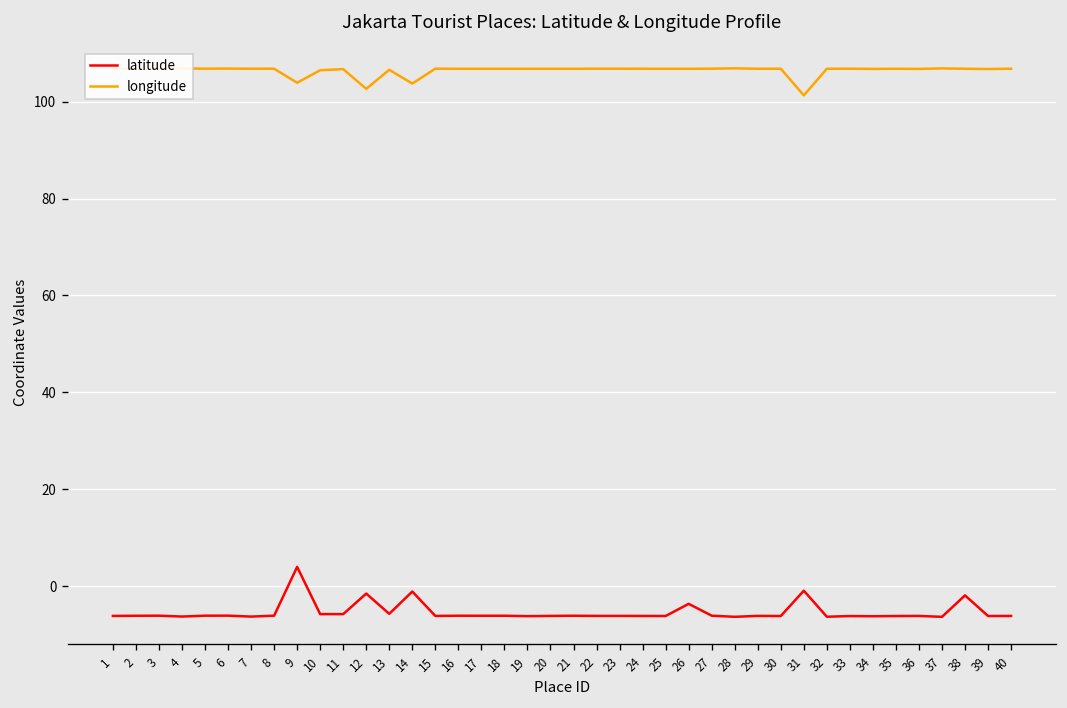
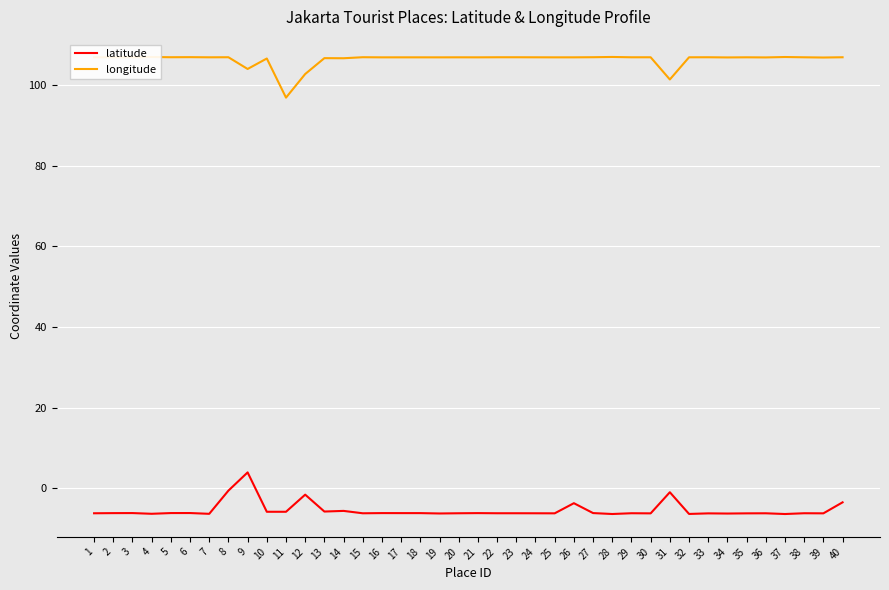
  {
    "latitude": {
      "1": -6,
      "2": -6,
      "3": -6,
      "4": -6,
      "5": -6,
      "6": -6,
      "7": -6,
-     "8": -6,
+     "8": -1,
      "9": 4,
      "10": -6,
      "11": -6,
      "12": -2,
      "13": -6,
-     "14": -1,
+     "14": -6,
      "15": -6,
      "16": -6,
      "17": -6,
      "18": -6,
      "19": -6,
      "20": -6,
      "21": -6,
      "22": -6,
      "23": -6,
      "24": -6,
      "25": -6,
      "26": -4,
      "27": -6,
      "28": -6,
      "29": -6,
      "30": -6,
      "31": -1,
      "32": -6,
      "33": -6,
      "34": -6,
      "35": -6,
      "36": -6,
      "37": -6,
-     "38": -2,
+     "38": -6,
      "39": -6,
-     "40": -6
+     "40": -3
    },
    "longitude": {
      "5": 107,
      "6": 107,
      "7": 107,
      "8": 107,
      "9": 104,
      "10": 107,
-     "11": 107,
+     "11": 97,
      "12": 103,
      "13": 107,
-     "14": 104,
+     "14": 107,
      "15": 107,
      "16": 107,
      "17": 107,
      "18": 107,
      "19": 107,
      "20": 107,
      "21": 107,
      "22": 107,
      "23": 107,
      "24": 107,
      "25": 107,
      "26": 107,
      "27": 107,
      "28": 107,
      "29": 107,
      "30": 107,
      "31": 101,
      "32": 107,
      "33": 107,
      "34": 107,
      "35": 107,
      "36": 107,
      "37": 107,
      "38": 107,
      "39": 107,
      "40": 107
    }
  }
